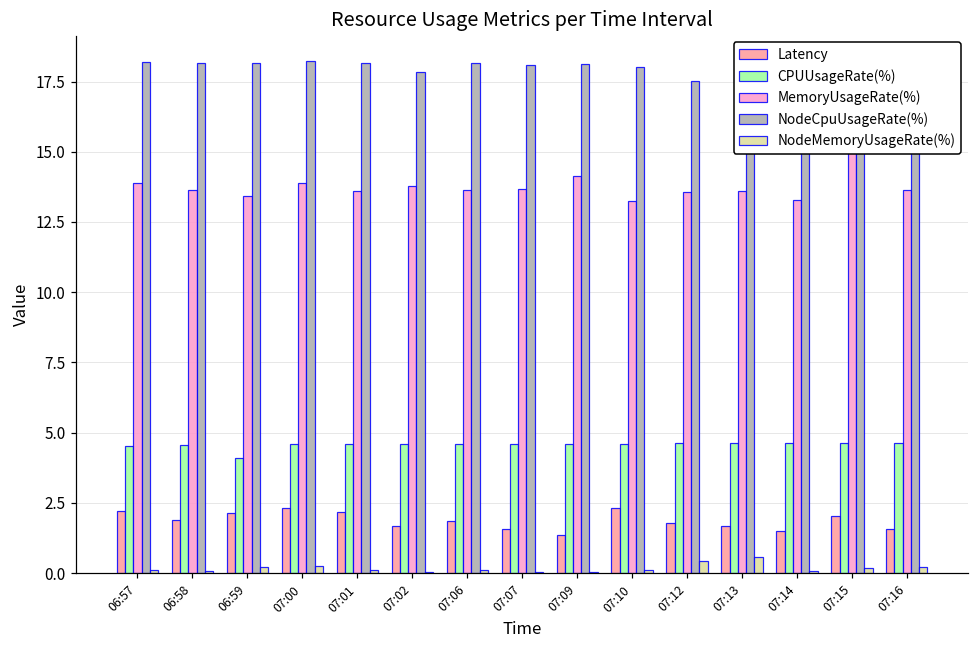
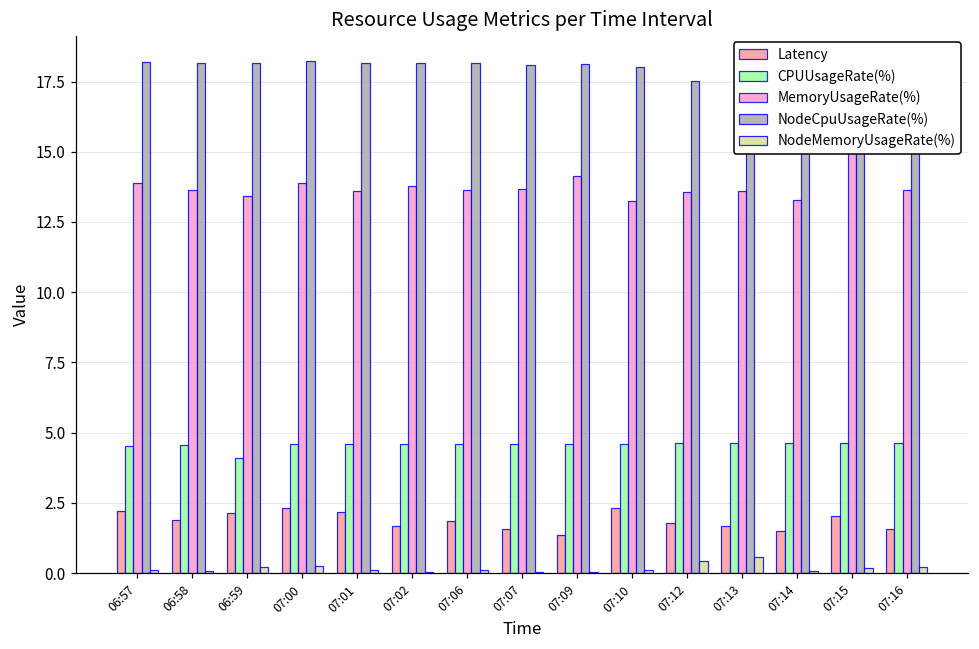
  {
    "CPUUsageRate(%)": {
      "06:57": 4.5,
      "06:58": 4.6,
      "06:59": 4.1,
      "07:00": 4.6,
      "07:01": 4.6,
      "07:02": 4.6,
      "07:06": 4.6,
      "07:07": 4.6,
      "07:09": 4.6,
      "07:10": 4.6,
      "07:12": 4.6,
      "07:13": 4.6,
      "07:14": 4.6,
      "07:15": 4.6,
      "07:16": 4.6
    },
    "NodeCpuUsageRate(%)": {
      "06:57": 18.2,
      "06:58": 18.2,
      "06:59": 18.1,
      "07:00": 18.2,
      "07:01": 18.1,
-     "07:02": 17.8,
+     "07:02": 18.2,
      "07:06": 18.2,
      "07:07": 18.1,
      "07:09": 18.1,
      "07:10": 18.0,
      "07:12": 17.5
    },
    "NodeMemoryUsageRate(%)": {
      "06:57": 0.1,
      "06:59": 0.2,
      "07:00": 0.2,
      "07:06": 0.1,
      "07:10": 0.1,
      "07:12": 0.4,
      "07:13": 0.6,
      "07:15": 0.2,
      "07:16": 0.2
    }
  }
